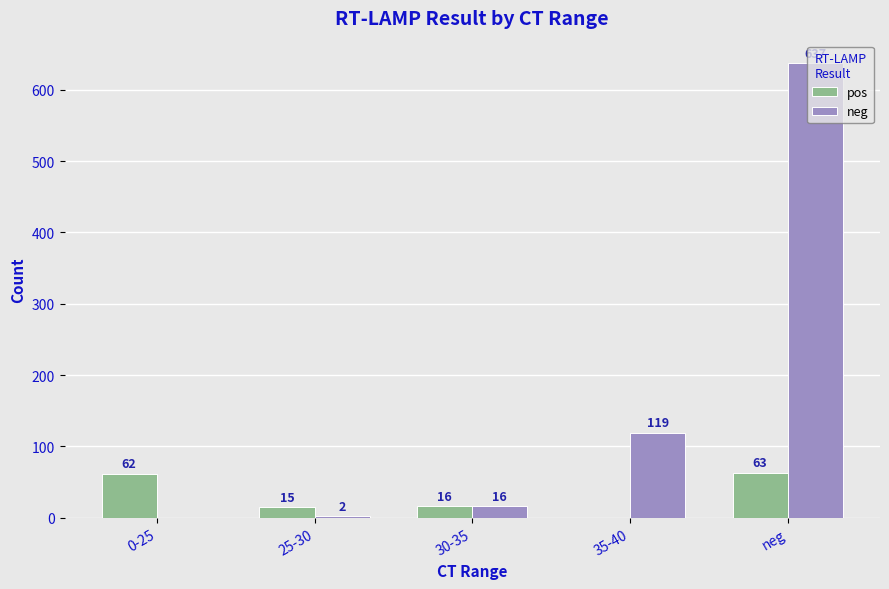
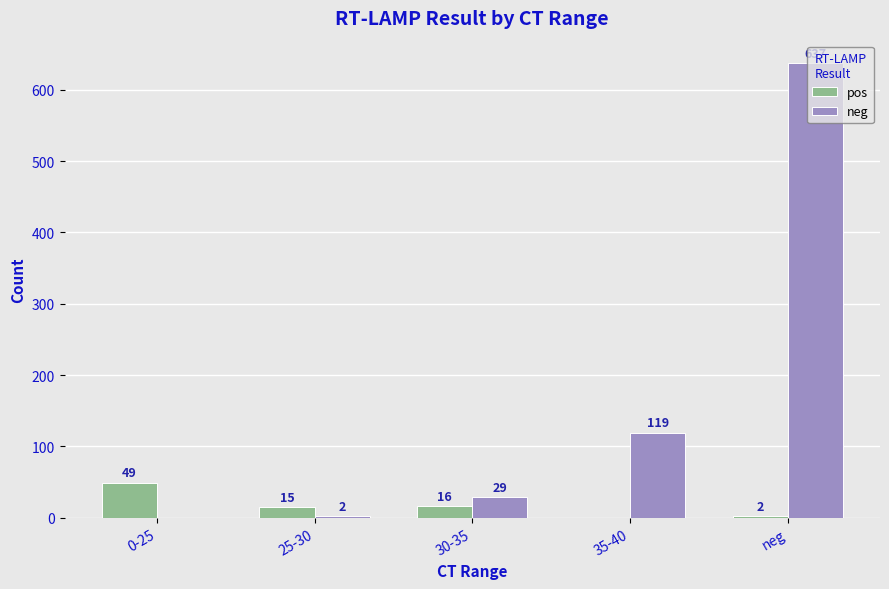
  {
    "pos": {
-     "0-25": 62,
+     "0-25": 49,
      "25-30": 15,
      "30-35": 16,
-     "neg": 63
+     "neg": 2
    },
    "neg": {
      "25-30": 2,
-     "30-35": 16,
+     "30-35": 29,
      "35-40": 119
    }
  }
